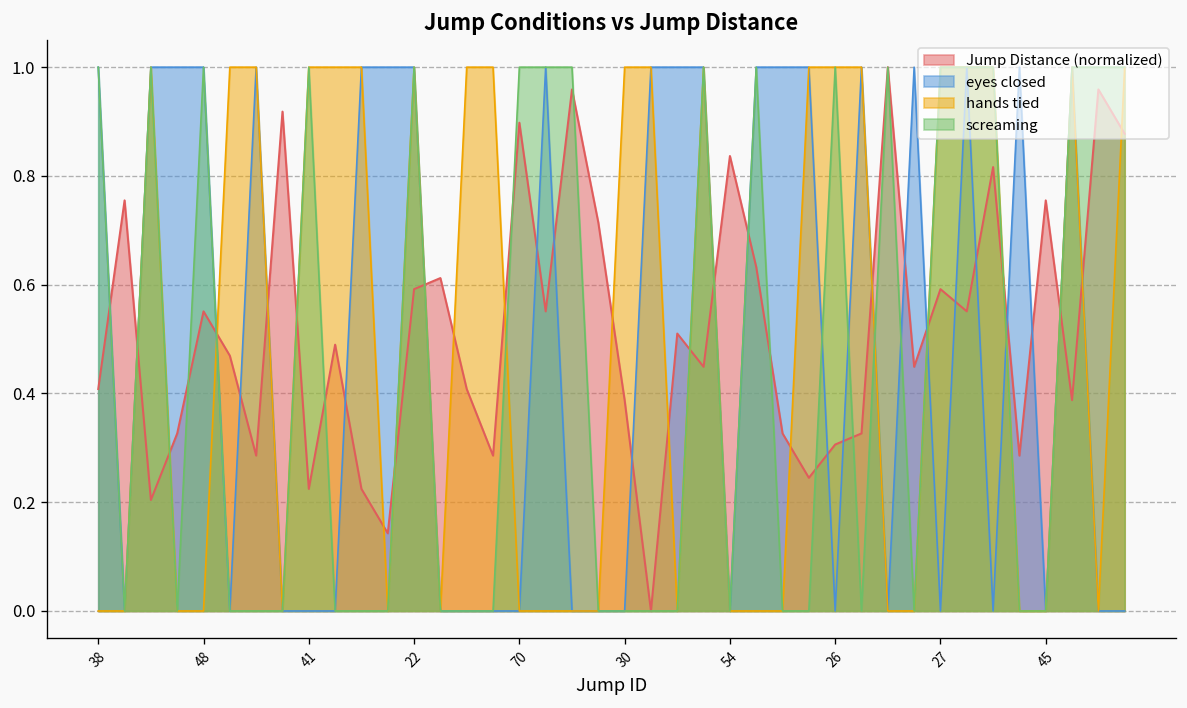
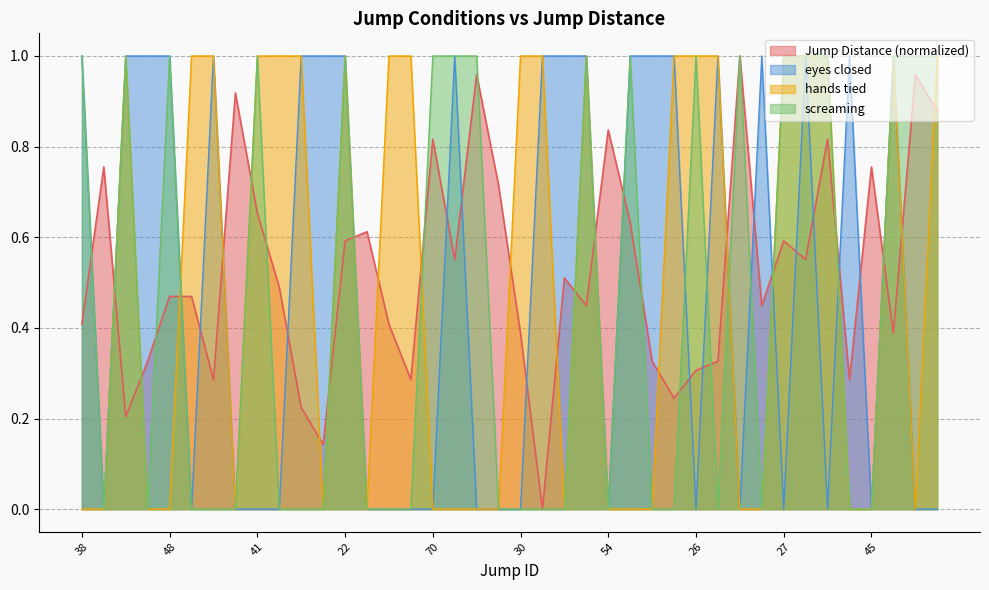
  {
    "Jump Distance (normalized)": {
-     "48": 0.55,
-     "41": 0.22,
-     "70": 0.90,
+     "48": 0.47,
+     "41": 0.65,
+     "70": 0.82,
      "54": 0.84,
      "45": 0.76
    },
    "eyes closed": {
      "41": 0.00
    },
    "hands tied": {
      "48": 0.00
    },
    "screaming": {
      "70": 1.00
    }
  }
